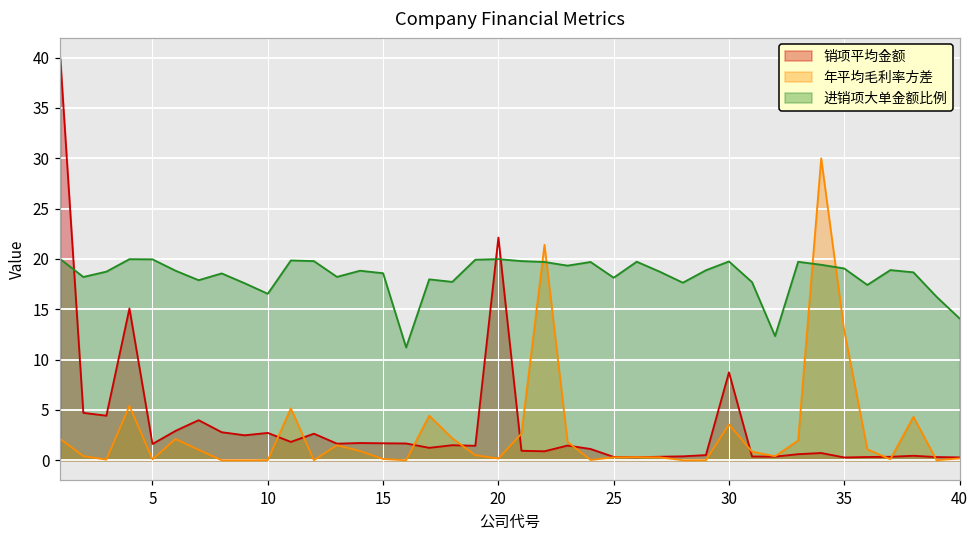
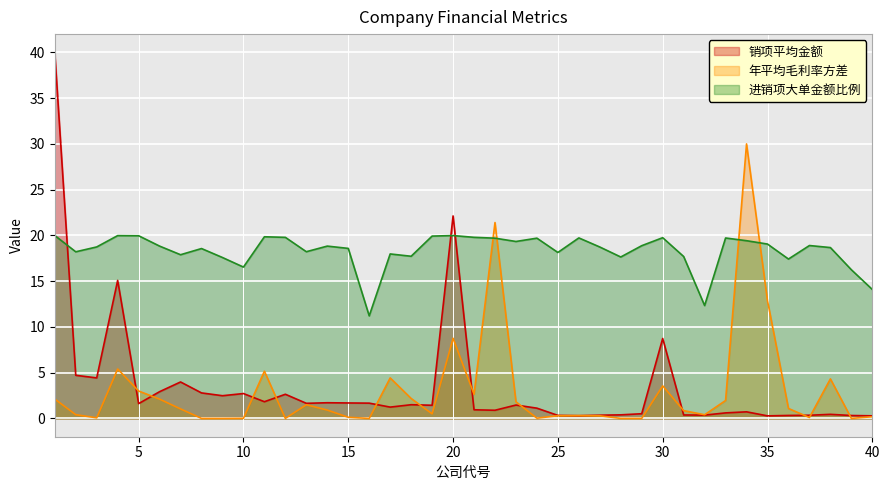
  {
    "销项平均金额": {
      "5": 2,
      "10": 3,
      "15": 2,
      "20": 22,
      "30": 9,
      "35": 0
    },
    "年平均毛利率方差": {
-     "5": 0,
+     "5": 3,
      "10": 0,
      "15": 0,
-     "20": 0,
+     "20": 9,
      "30": 4,
      "35": 13
    },
    "进销项大单金额比例": {
      "5": 20,
      "10": 17,
      "15": 19,
      "20": 20,
      "25": 18,
      "30": 20,
      "35": 19,
      "40": 14
    }
  }
